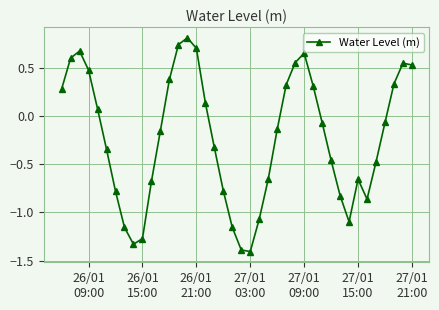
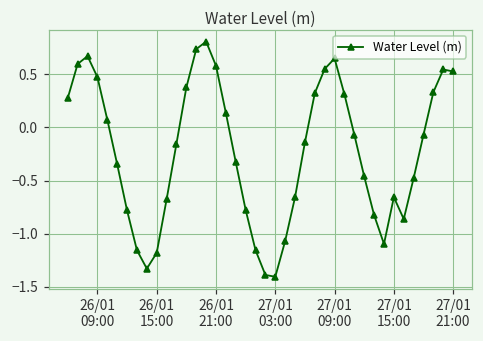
  {
    "26/01 09:00": 0.5,
-   "26/01 15:00": -1.3,
-   "26/01 21:00": 0.7,
+   "26/01 15:00": -1.2,
+   "26/01 21:00": 0.6,
    "27/01 03:00": -1.4,
    "27/01 09:00": 0.7,
    "27/01 15:00": -0.7,
    "27/01 21:00": 0.5
  }
